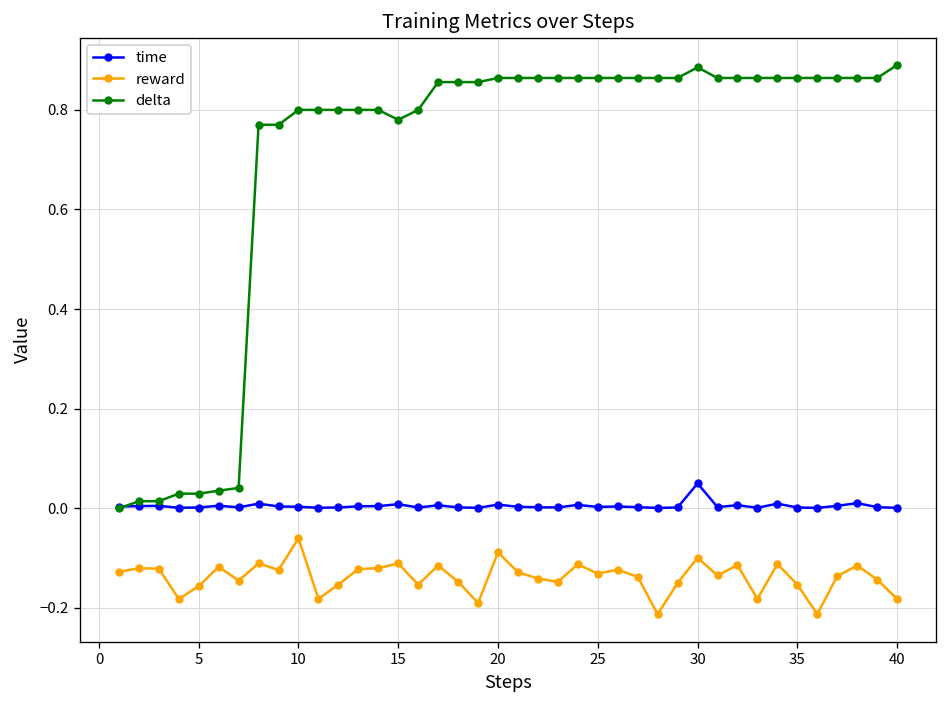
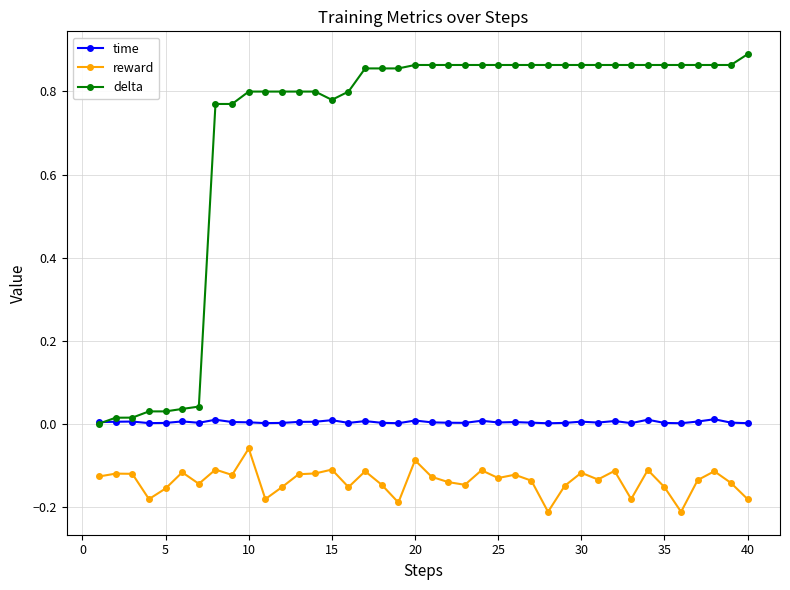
  {
    "time": {
      "5": 0.00,
      "10": 0.00,
      "15": 0.01,
      "20": 0.01,
      "25": 0.00,
-     "30": 0.05,
+     "30": 0.00,
      "35": 0.00,
      "40": 0.00
    },
    "reward": {
      "5": -0.16,
      "10": -0.06,
      "15": -0.11,
      "20": -0.09,
      "25": -0.13,
-     "30": -0.10,
+     "30": -0.12,
      "35": -0.15,
      "40": -0.18
    },
    "delta": {
      "5": 0.03,
      "10": 0.80,
      "15": 0.78,
      "20": 0.86,
      "25": 0.86,
-     "30": 0.89,
+     "30": 0.86,
      "35": 0.86,
      "40": 0.89
    }
  }
